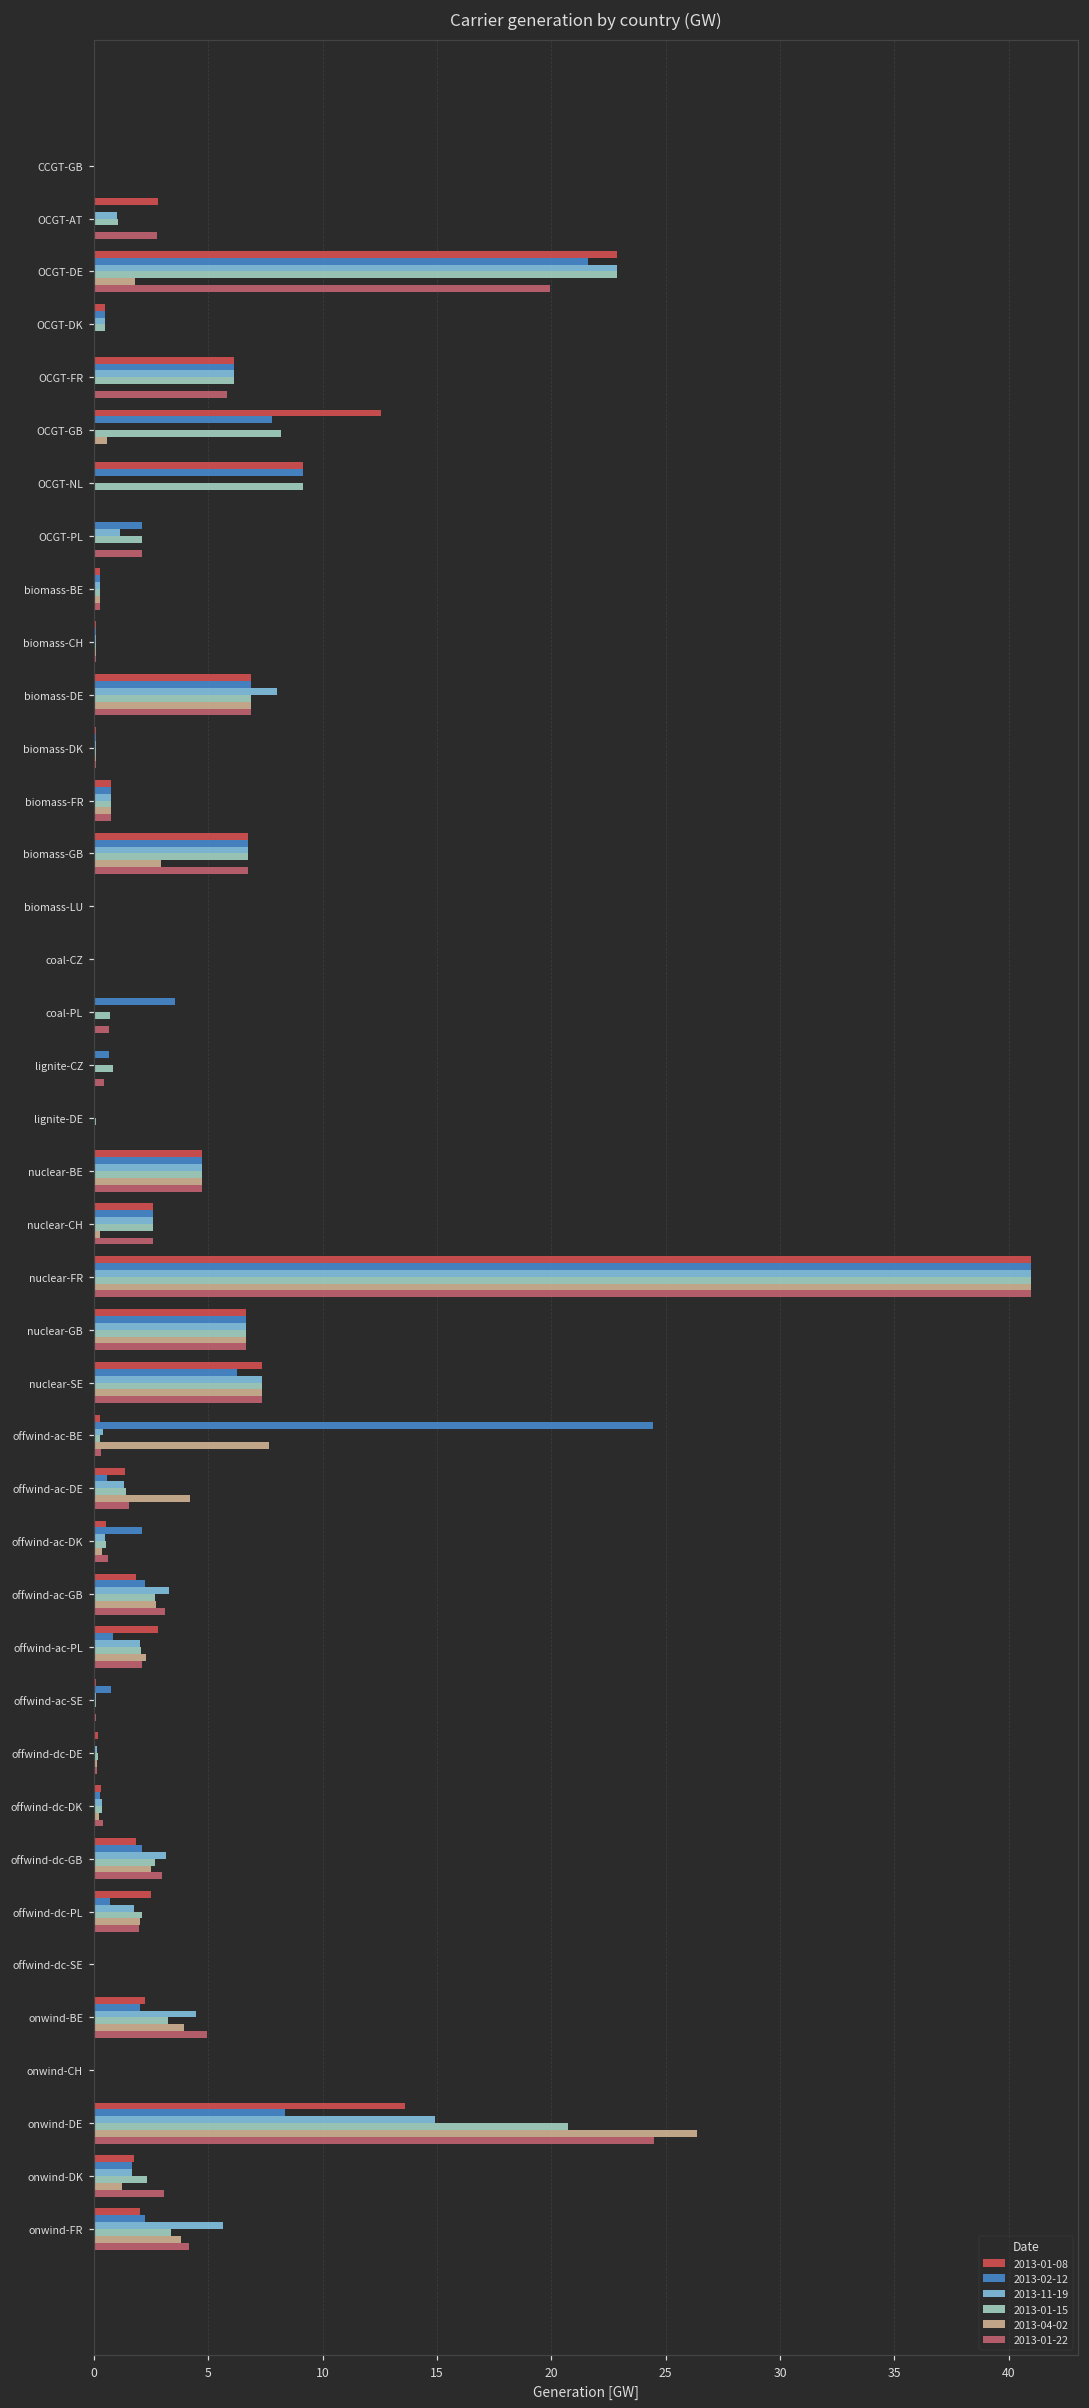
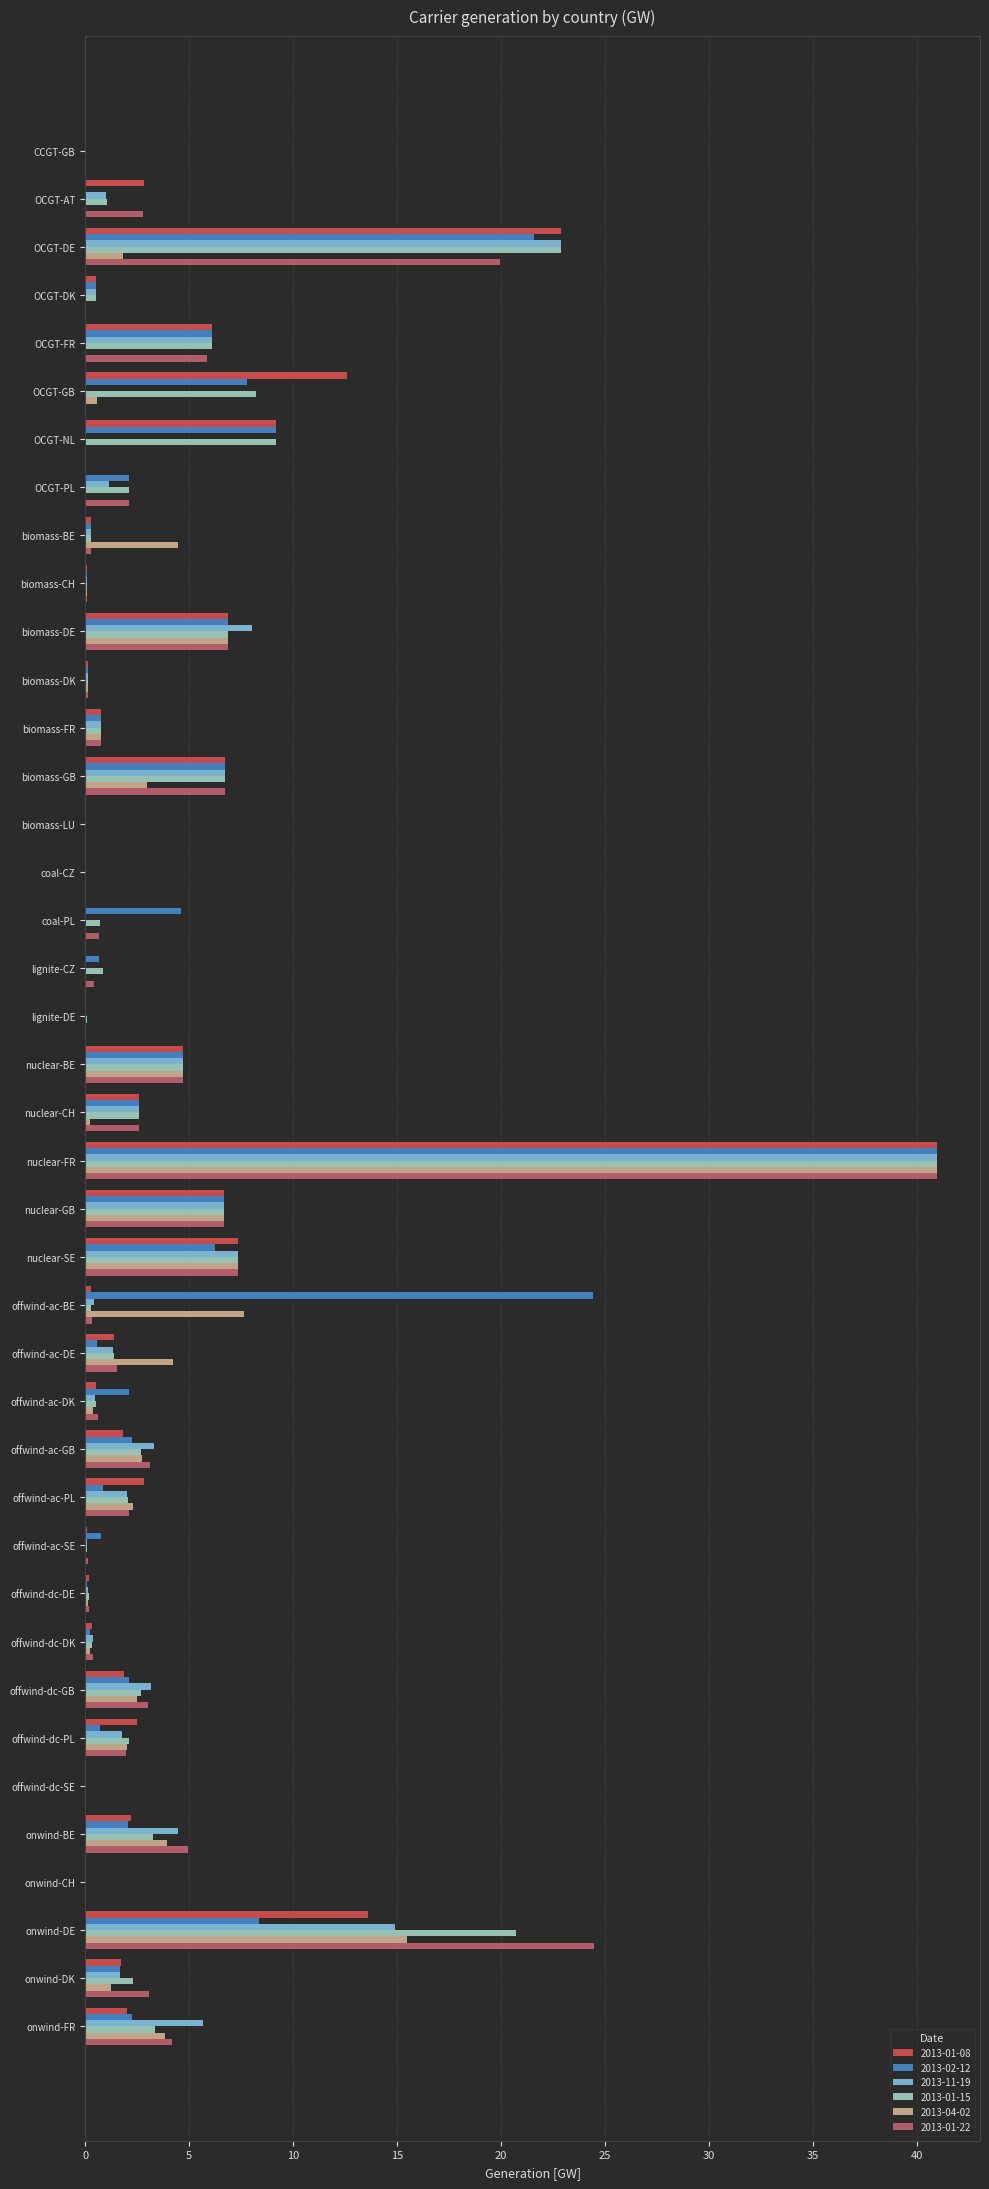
  {
    "2013-02-12": {
      "CCGT-GB": 0.0,
      "OCGT-AT": 0.0,
      "OCGT-DE": 21.6,
      "OCGT-DK": 0.5,
      "OCGT-FR": 6.1,
      "OCGT-GB": 7.8,
      "OCGT-NL": 9.2,
      "OCGT-PL": 2.1,
      "biomass-BE": 0.3,
      "biomass-DE": 6.9,
      "biomass-FR": 0.8,
      "biomass-GB": 6.7,
-     "coal-PL": 3.6,
+     "coal-PL": 4.6,
      "lignite-CZ": 0.6,
      "lignite-DE": 0.0,
      "nuclear-BE": 4.7,
      "nuclear-CH": 2.6,
      "nuclear-FR": 41.0,
      "nuclear-GB": 6.7,
      "nuclear-SE": 6.3,
      "offwind-ac-BE": 24.4,
      "offwind-ac-DE": 0.6,
      "offwind-ac-DK": 2.1,
      "offwind-ac-GB": 2.2,
      "offwind-ac-PL": 0.9,
      "offwind-ac-SE": 0.7,
      "offwind-dc-DK": 0.3,
      "offwind-dc-GB": 2.1,
      "offwind-dc-PL": 0.7,
      "onwind-BE": 2.0,
      "onwind-DE": 8.4,
      "onwind-DK": 1.7,
      "onwind-FR": 2.2
    },
    "2013-04-02": {
      "CCGT-GB": 0.0,
      "OCGT-AT": 0.0,
      "OCGT-DE": 1.8,
      "OCGT-DK": 0.0,
      "OCGT-FR": 0.0,
      "OCGT-GB": 0.6,
      "OCGT-NL": 0.0,
      "OCGT-PL": 0.0,
-     "biomass-BE": 0.3,
+     "biomass-BE": 4.5,
      "biomass-DE": 6.9,
      "biomass-FR": 0.8,
      "biomass-GB": 3.0,
      "coal-CZ": 0.0,
      "coal-PL": 0.0,
      "lignite-CZ": 0.0,
      "lignite-DE": 0.0,
      "nuclear-BE": 4.7,
      "nuclear-CH": 0.3,
      "nuclear-FR": 41.0,
      "nuclear-GB": 6.7,
      "nuclear-SE": 7.3,
      "offwind-ac-BE": 7.6,
      "offwind-ac-DE": 4.2,
      "offwind-ac-DK": 0.4,
      "offwind-ac-GB": 2.7,
      "offwind-ac-PL": 2.3,
      "offwind-dc-DE": 0.1,
      "offwind-dc-DK": 0.2,
      "offwind-dc-GB": 2.5,
      "offwind-dc-PL": 2.0,
      "onwind-BE": 3.9,
-     "onwind-DE": 26.4,
+     "onwind-DE": 15.5,
      "onwind-DK": 1.3,
      "onwind-FR": 3.8
    }
  }
